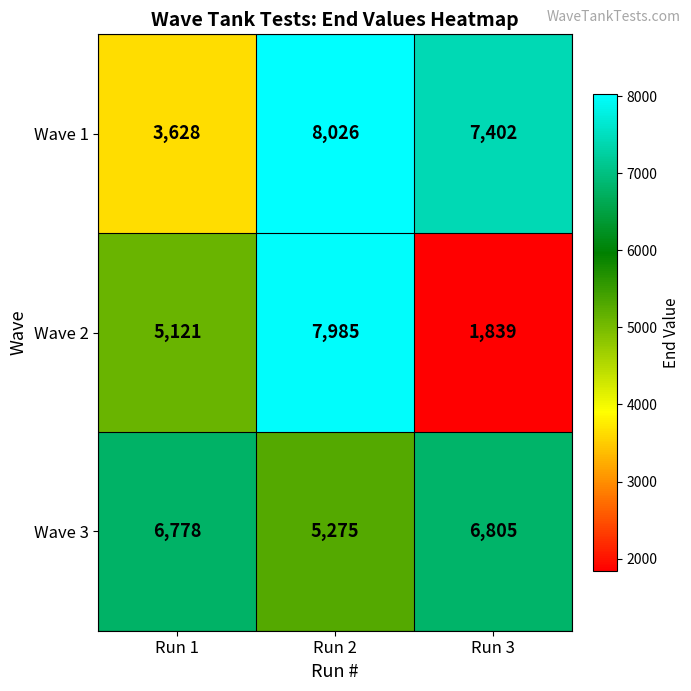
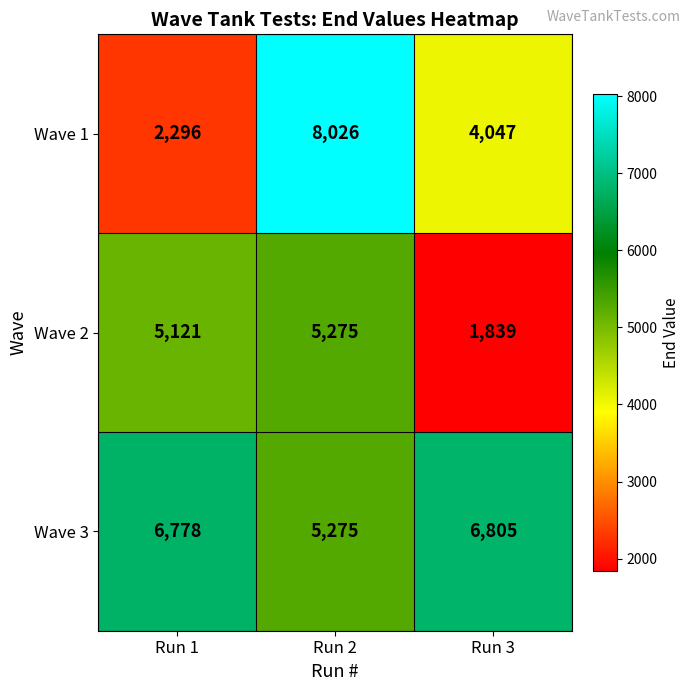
  {
    "Wave 1": {
-     "Run 1": "3,628",
+     "Run 1": "2,296",
      "Run 2": "8,026",
-     "Run 3": "7,402"
+     "Run 3": "4,047"
    },
    "Wave 2": {
      "Run 1": "5,121",
-     "Run 2": "7,985",
+     "Run 2": "5,275",
      "Run 3": "1,839"
    },
    "Wave 3": {
      "Run 1": "6,778",
      "Run 2": "5,275",
      "Run 3": "6,805"
    }
  }
